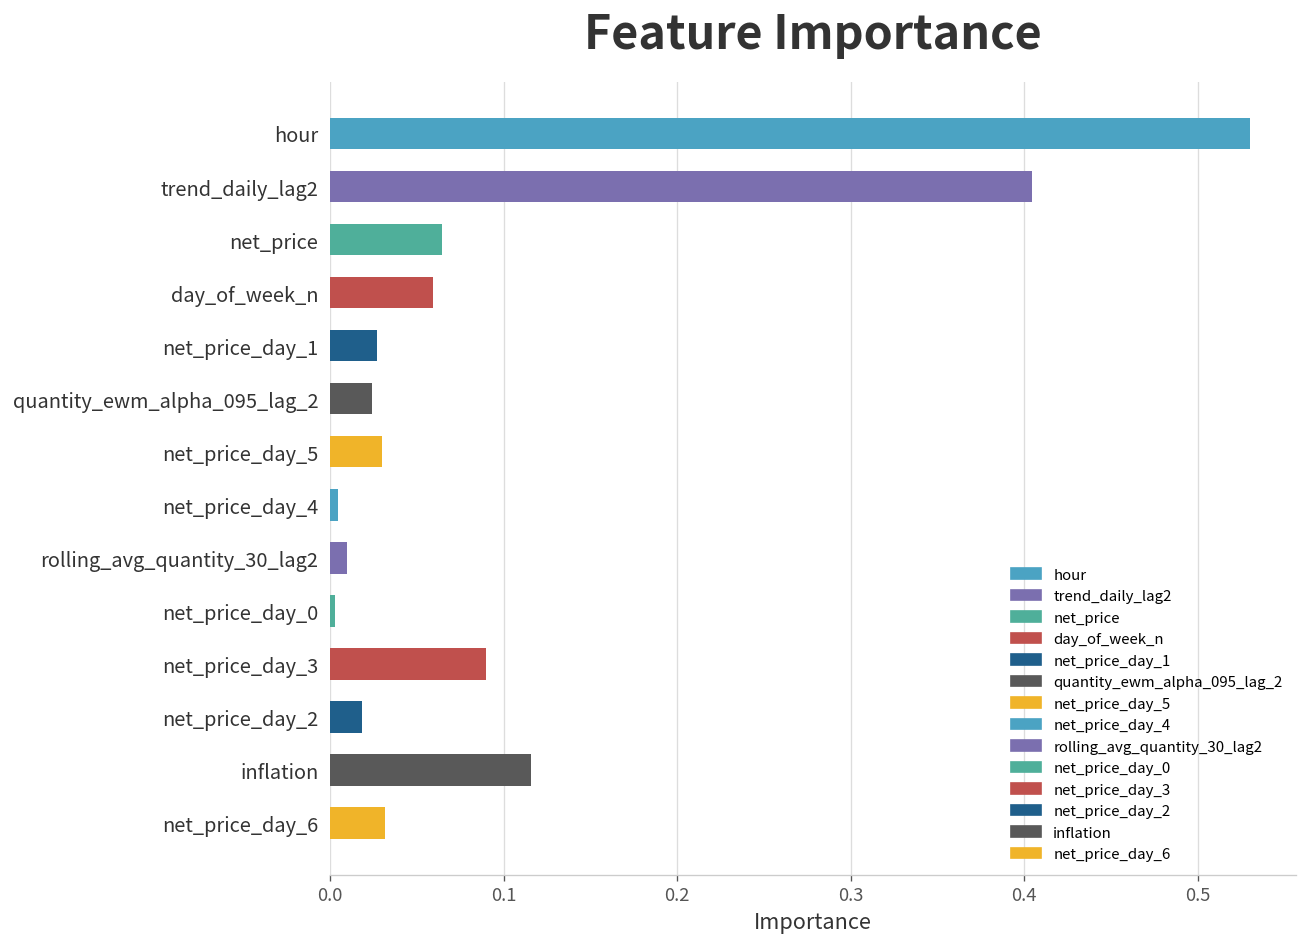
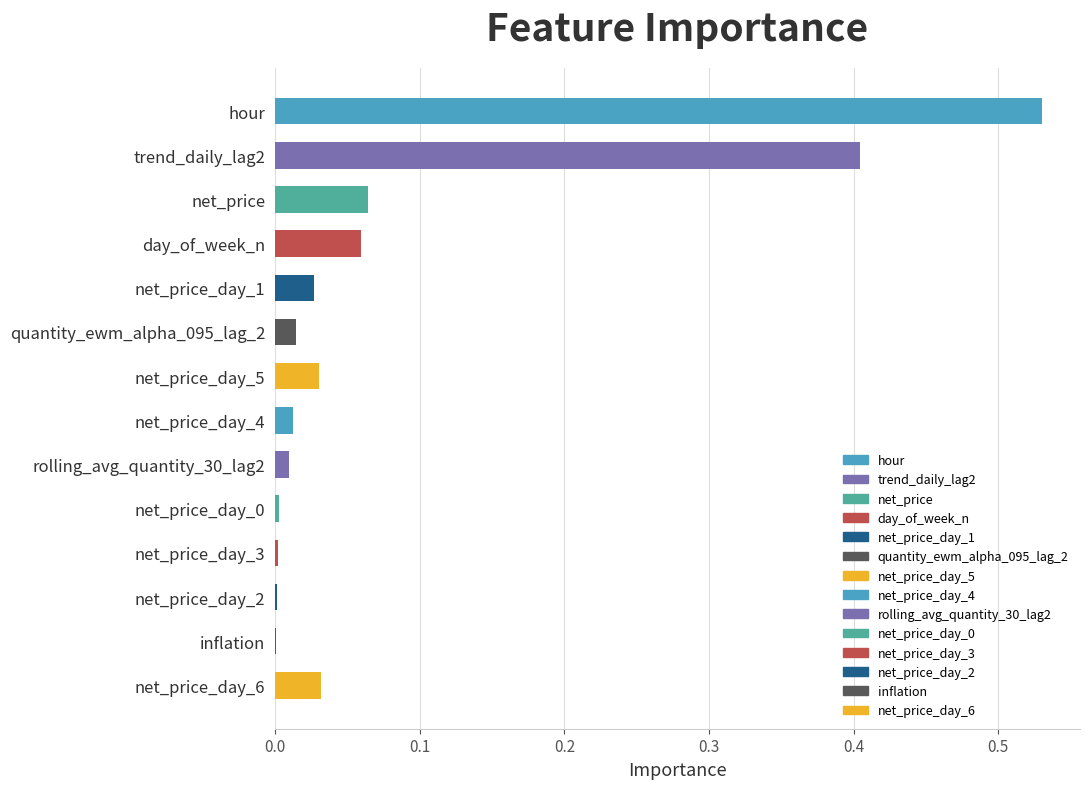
  {
    "hour": 0.530,
    "trend_daily_lag2": 0.405,
    "net_price": 0.064,
    "day_of_week_n": 0.059,
    "net_price_day_1": 0.027,
-   "quantity_ewm_alpha_095_lag_2": 0.024,
+   "quantity_ewm_alpha_095_lag_2": 0.015,
    "net_price_day_5": 0.030,
-   "net_price_day_4": 0.005,
+   "net_price_day_4": 0.012,
    "rolling_avg_quantity_30_lag2": 0.010,
    "net_price_day_0": 0.003,
-   "net_price_day_3": 0.090,
-   "net_price_day_2": 0.018,
-   "inflation": 0.116,
+   "net_price_day_3": 0.002,
+   "net_price_day_2": 0.001,
+   "inflation": 0.001,
    "net_price_day_6": 0.032
  }
